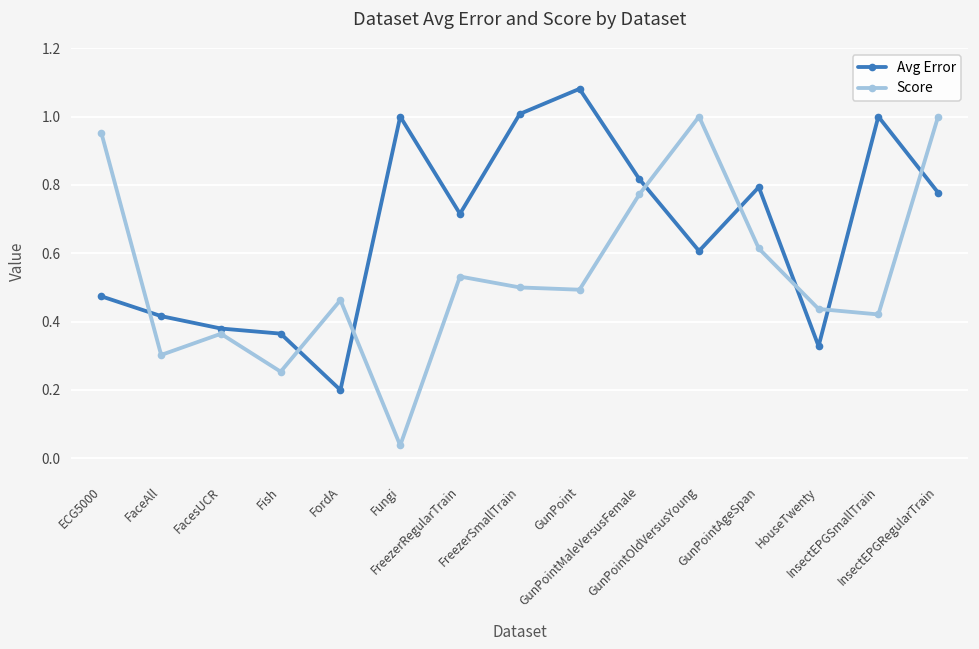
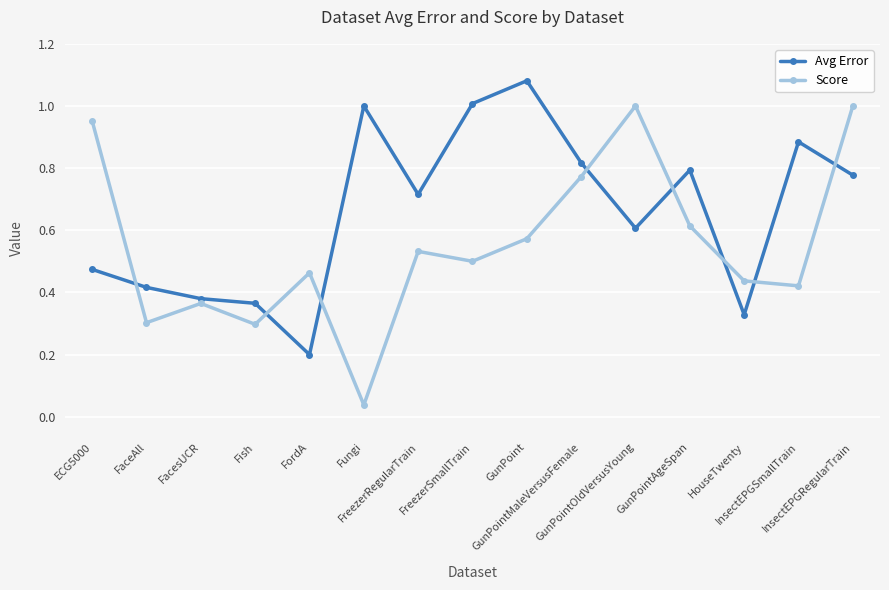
  {
    "Avg Error": {
      "ECG5000": 0.47,
      "FaceAll": 0.42,
      "FacesUCR": 0.38,
      "Fish": 0.36,
      "FordA": 0.20,
      "Fungi": 1.00,
      "FreezerRegularTrain": 0.72,
      "FreezerSmallTrain": 1.01,
      "GunPoint": 1.08,
      "GunPointMaleVersusFemale": 0.82,
      "GunPointOldVersusYoung": 0.61,
      "GunPointAgeSpan": 0.79,
      "HouseTwenty": 0.33,
-     "InsectEPGSmallTrain": 1.00,
+     "InsectEPGSmallTrain": 0.88,
      "InsectEPGRegularTrain": 0.78
    },
    "Score": {
      "ECG5000": 0.95,
      "FaceAll": 0.30,
      "FacesUCR": 0.36,
-     "Fish": 0.25,
+     "Fish": 0.30,
      "FordA": 0.46,
      "Fungi": 0.04,
      "FreezerRegularTrain": 0.53,
      "FreezerSmallTrain": 0.50,
-     "GunPoint": 0.49,
+     "GunPoint": 0.57,
      "GunPointMaleVersusFemale": 0.77,
      "GunPointOldVersusYoung": 1.00,
      "GunPointAgeSpan": 0.61,
      "HouseTwenty": 0.44,
      "InsectEPGSmallTrain": 0.42,
      "InsectEPGRegularTrain": 1.00
    }
  }
